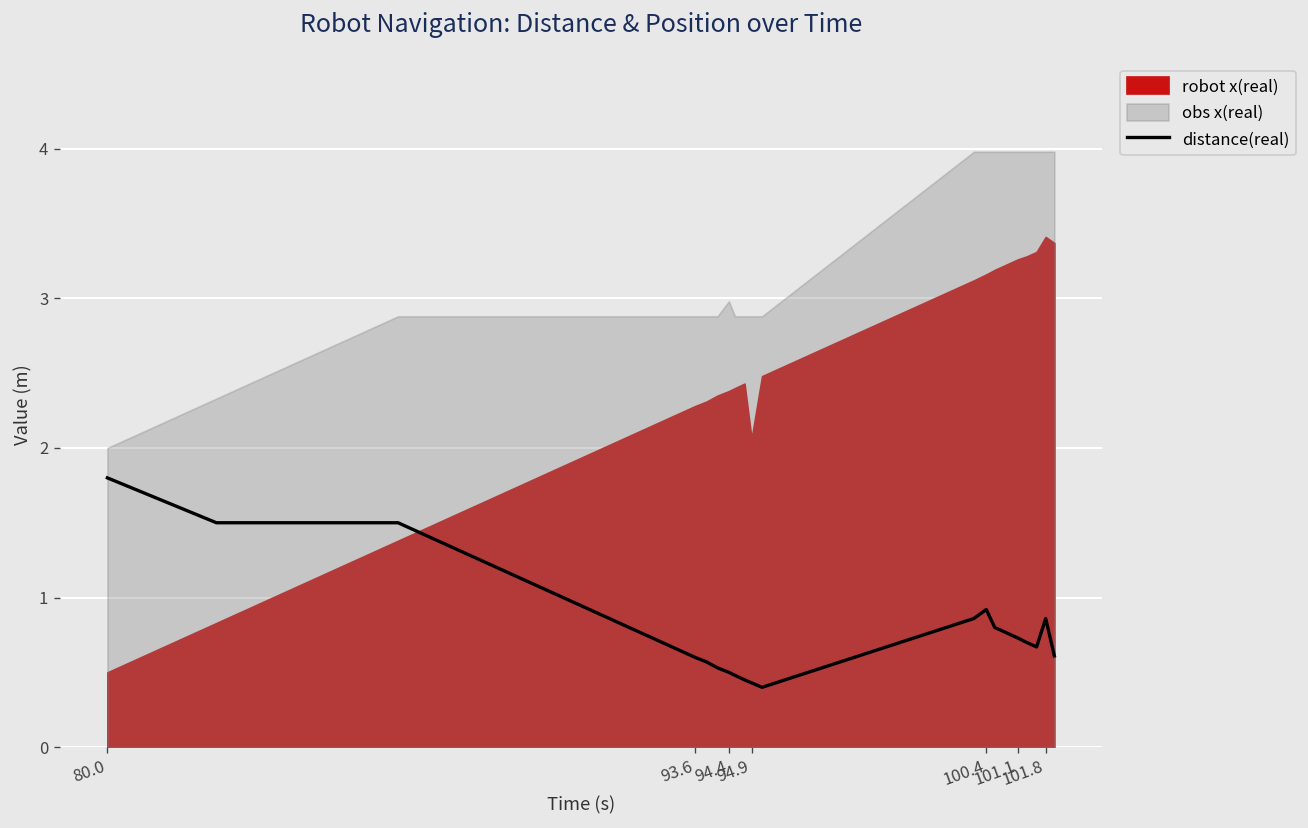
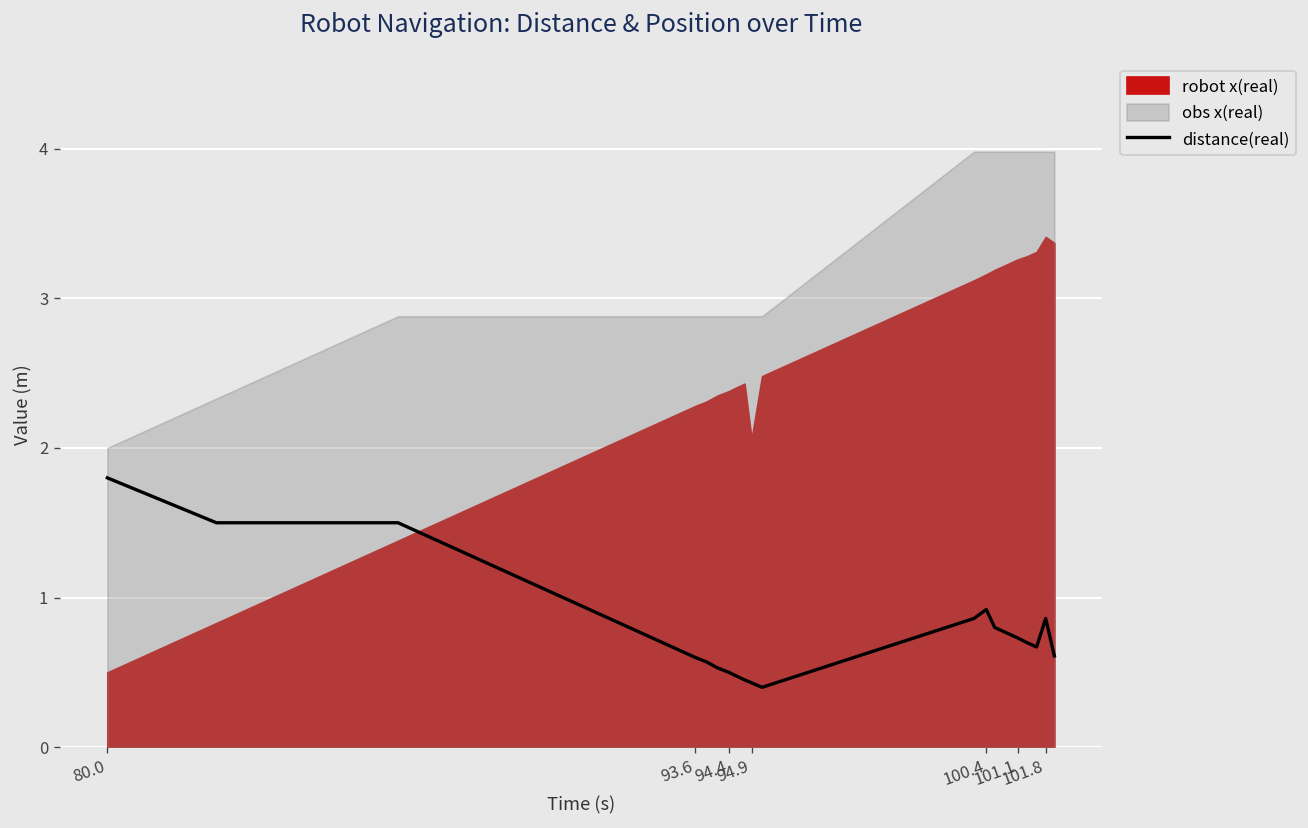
  {
    "distance(real)": {
      "80.0": 1.80,
      "93.6": 0.60,
      "94.4": 0.50,
      "94.9": 0.43,
      "100.4": 0.92,
      "101.1": 0.73,
      "101.8": 0.86
    },
    "robot x(real)": {
      "80.0": 0.50,
      "93.6": 2.28,
      "94.4": 2.38,
      "94.9": 2.06,
      "100.4": 3.16,
      "101.1": 3.26,
      "101.8": 3.41
    },
    "obs x(real)": {
      "80.0": 2.00,
      "93.6": 2.88,
-     "94.4": 2.98,
+     "94.4": 2.88,
      "94.9": 2.88,
      "100.4": 3.98,
      "101.1": 3.98,
      "101.8": 3.98
    }
  }
